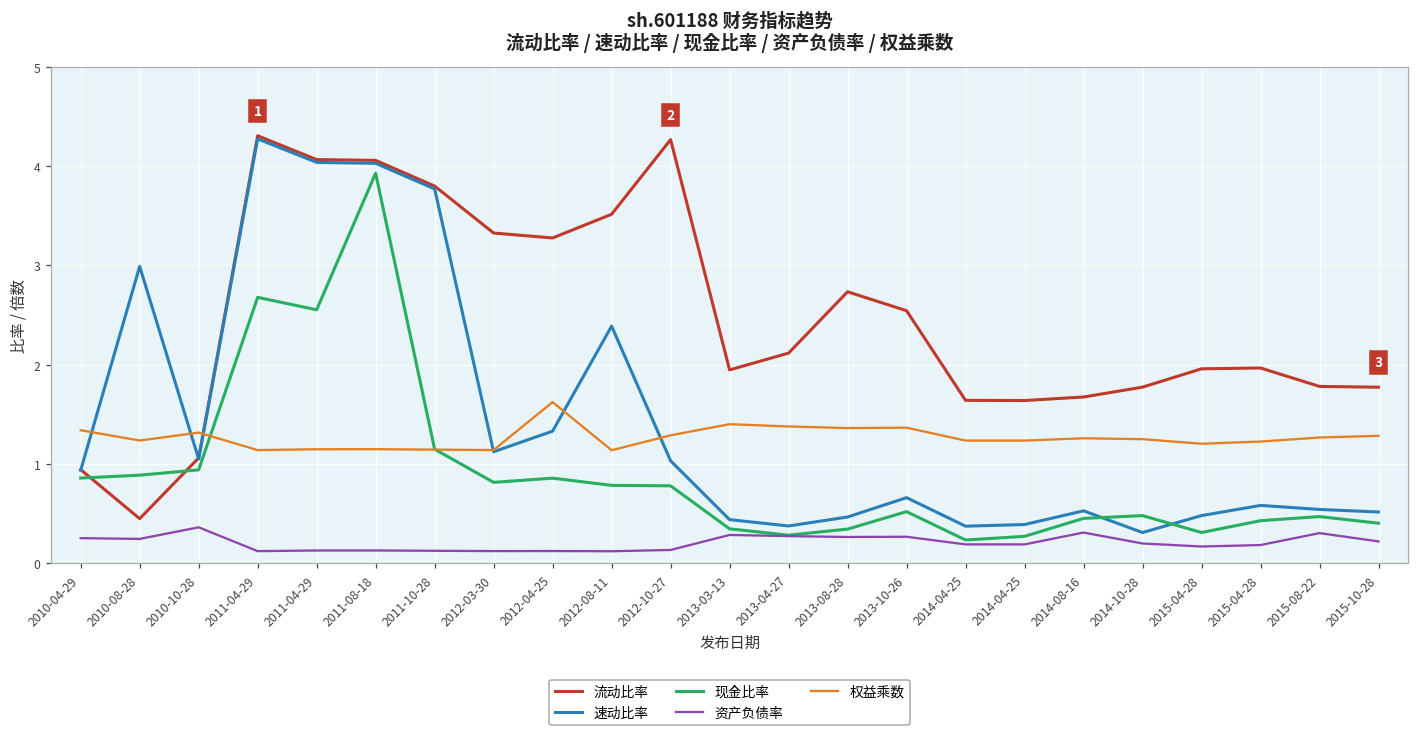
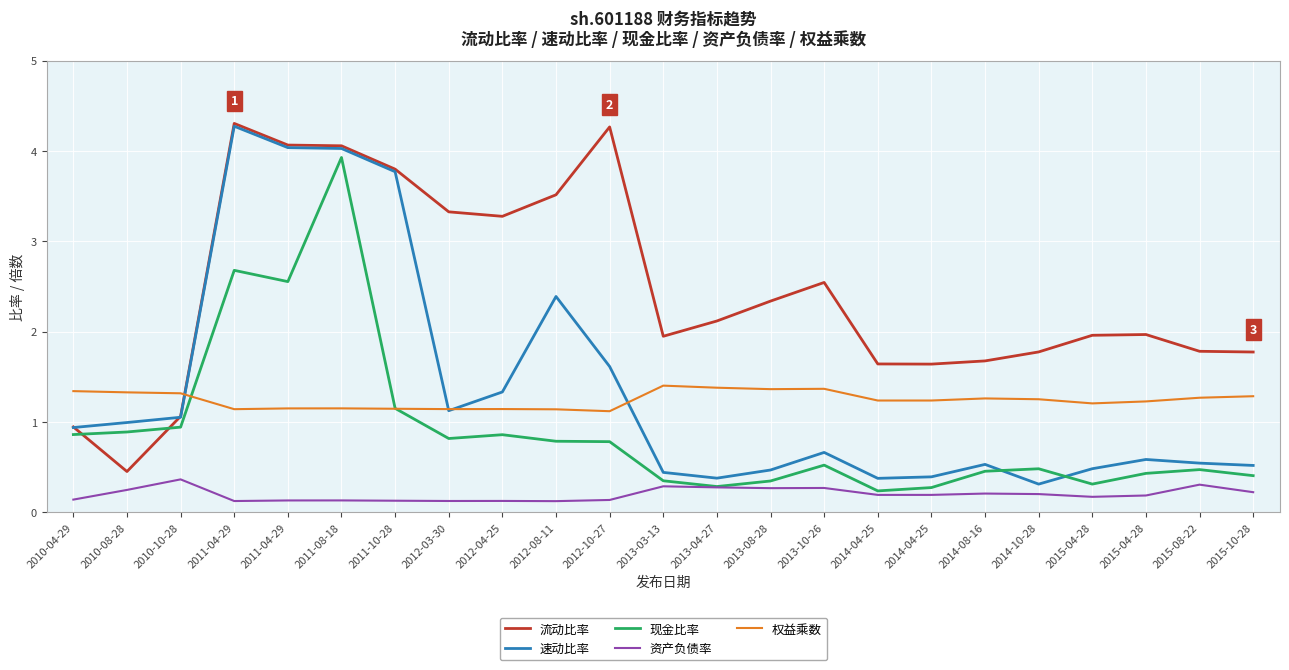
  {
    "流动比率": {
      "2010-08-28": 0.5,
      "2011-08-18": 4.1,
      "2011-10-28": 3.8,
      "2012-03-30": 3.3,
      "2012-04-25": 3.3,
      "2012-08-11": 3.5,
      "2013-03-13": 1.9,
      "2013-04-27": 2.1,
-     "2013-08-28": 2.7,
+     "2013-08-28": 2.3,
      "2013-10-26": 2.5,
      "2014-08-16": 1.7,
      "2014-10-28": 1.8,
      "2015-08-22": 1.8
    },
    "速动比率": {
-     "2010-08-28": 3.0,
+     "2010-08-28": 1.0,
      "2011-08-18": 4.0,
      "2011-10-28": 3.8,
      "2012-04-25": 1.3,
      "2012-08-11": 2.4,
-     "2012-10-27": 1.0,
+     "2012-10-27": 1.6,
      "2013-03-13": 0.4,
      "2013-04-27": 0.4,
      "2013-08-28": 0.5,
      "2013-10-26": 0.7,
      "2014-08-16": 0.5,
      "2014-10-28": 0.3,
      "2015-08-22": 0.5,
      "2015-10-28": 0.5
    },
    "现金比率": {
      "2010-04-29": 0.9,
      "2010-08-28": 0.9,
      "2010-10-28": 0.9,
      "2011-08-18": 3.9,
      "2012-03-30": 0.8,
      "2012-04-25": 0.9,
      "2012-08-11": 0.8,
      "2012-10-27": 0.8,
      "2013-03-13": 0.3,
      "2013-08-28": 0.3,
      "2013-10-26": 0.5,
      "2014-08-16": 0.5,
      "2014-10-28": 0.5,
      "2015-08-22": 0.5,
      "2015-10-28": 0.4
    },
    "资产负债率": {
-     "2010-04-29": 0.3,
+     "2010-04-29": 0.1,
      "2010-08-28": 0.2,
      "2010-10-28": 0.4,
      "2011-08-18": 0.1,
      "2011-10-28": 0.1,
      "2012-03-30": 0.1,
      "2012-04-25": 0.1,
      "2012-08-11": 0.1,
      "2012-10-27": 0.1,
      "2013-03-13": 0.3,
      "2013-08-28": 0.3,
      "2013-10-26": 0.3,
-     "2014-08-16": 0.3,
+     "2014-08-16": 0.2,
      "2014-10-28": 0.2,
      "2015-08-22": 0.3,
      "2015-10-28": 0.2
    },
    "权益乘数": {
      "2010-04-29": 1.3,
-     "2010-08-28": 1.2,
+     "2010-08-28": 1.3,
      "2010-10-28": 1.3,
      "2011-08-18": 1.1,
-     "2012-04-25": 1.6,
+     "2012-04-25": 1.1,
      "2012-08-11": 1.1,
-     "2012-10-27": 1.3,
+     "2012-10-27": 1.1,
      "2013-03-13": 1.4,
      "2013-04-27": 1.4,
      "2013-08-28": 1.4,
      "2013-10-26": 1.4,
      "2014-08-16": 1.3,
      "2014-10-28": 1.3,
      "2015-08-22": 1.3,
      "2015-10-28": 1.3
    }
  }
